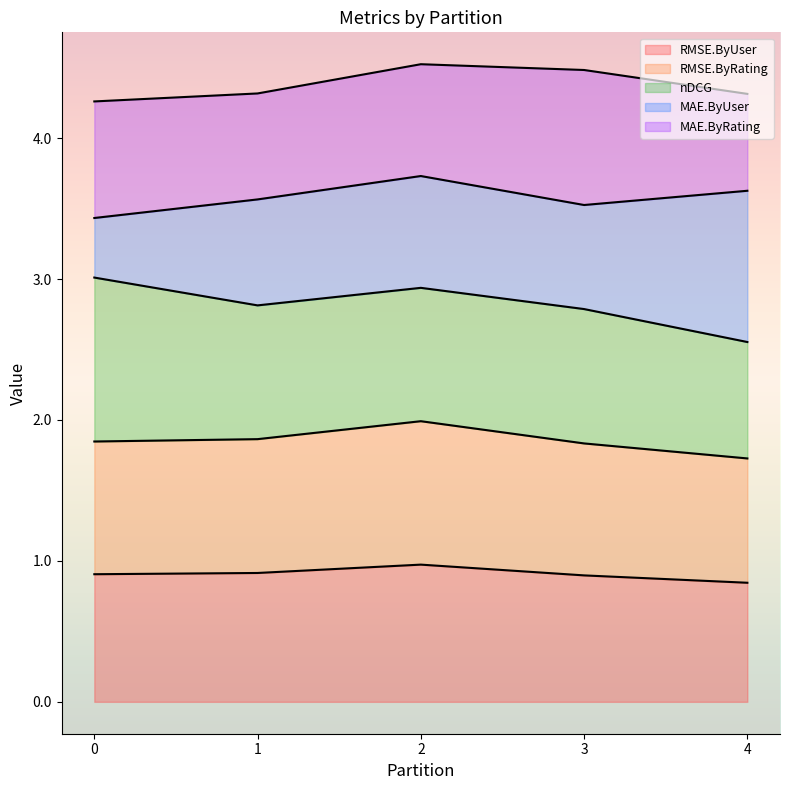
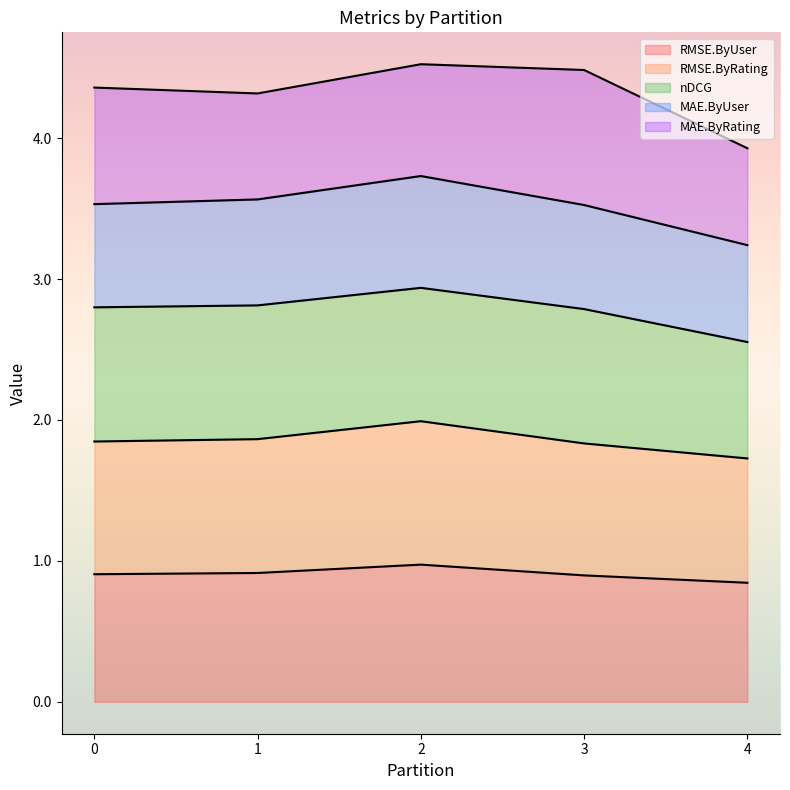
  {
    "nDCG": {
-     "0": 1.16,
+     "0": 0.95,
      "1": 0.95,
      "2": 0.95,
      "3": 0.95,
      "4": 0.83
    },
    "MAE.ByUser": {
-     "0": 0.42,
+     "0": 0.73,
      "1": 0.75,
      "2": 0.79,
      "3": 0.74,
-     "4": 1.07
+     "4": 0.69
    },
    "MAE.ByRating": {
      "0": 0.83,
      "1": 0.75,
      "2": 0.79,
      "3": 0.96
    }
  }
